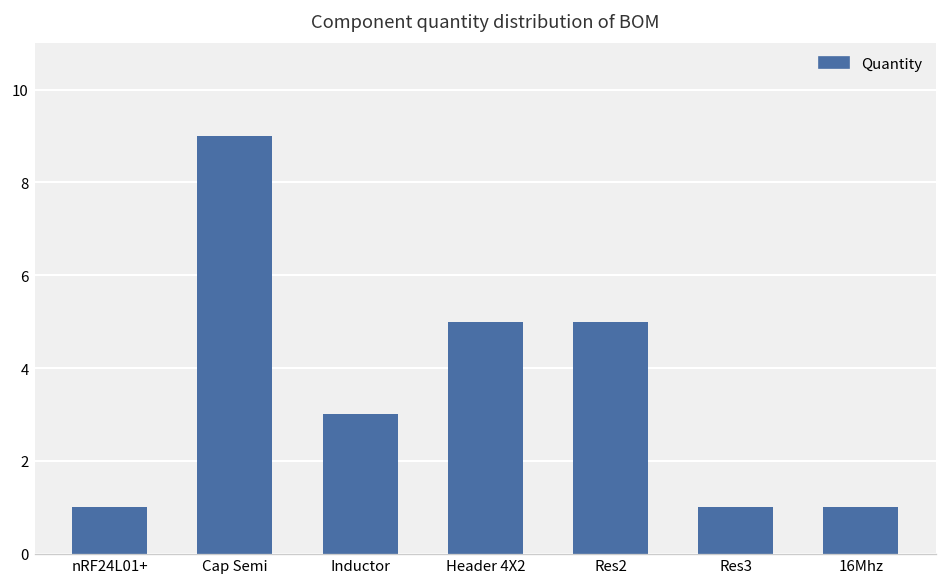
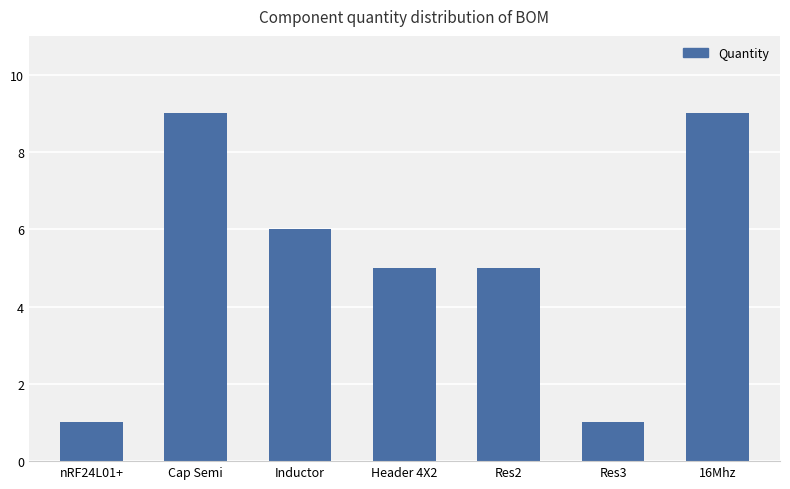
  {
    "nRF24L01+": 1,
    "Cap Semi": 9,
-   "Inductor": 3,
+   "Inductor": 6,
    "Header 4X2": 5,
    "Res2": 5,
    "Res3": 1,
-   "16Mhz": 1
+   "16Mhz": 9
  }
